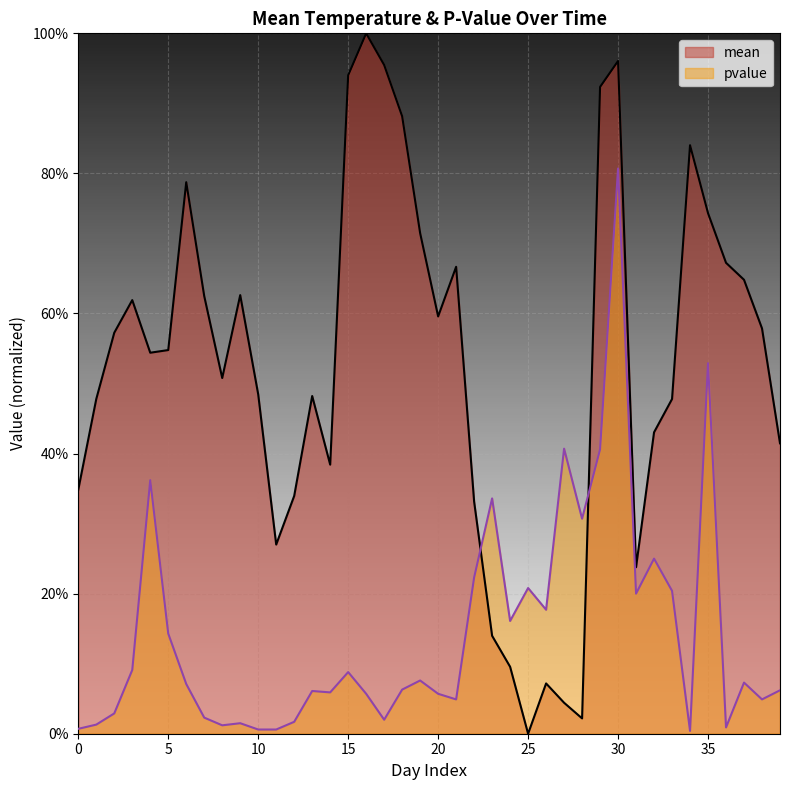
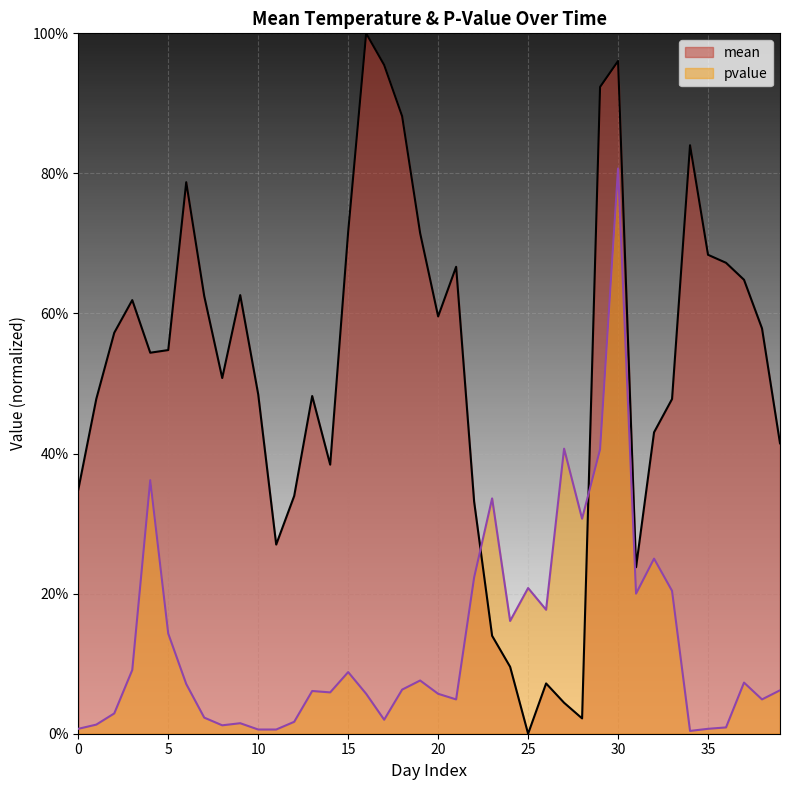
  {
    "mean": {
      "0": "35%",
      "5": "55%",
      "10": "48%",
-     "15": "94%",
+     "15": "72%",
      "20": "60%",
      "25": "0%",
      "30": "96%",
-     "35": "74%"
+     "35": "68%"
    },
    "pvalue": {
      "0": "1%",
      "5": "14%",
      "10": "1%",
      "15": "9%",
      "20": "6%",
      "25": "21%",
      "30": "81%",
-     "35": "53%"
+     "35": "1%"
    }
  }
